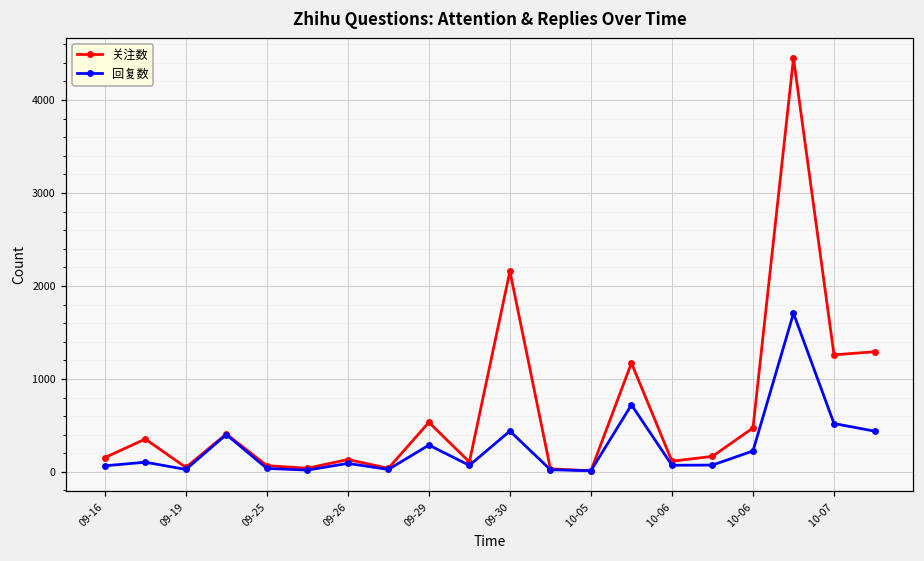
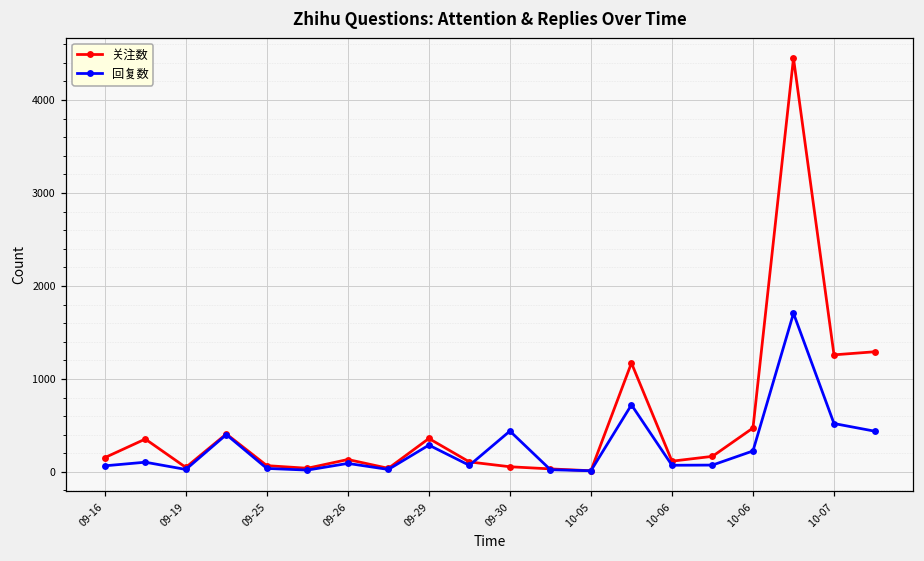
  {
    "关注数": {
      "09-16": 200,
      "09-26": 100,
-     "09-29": 500,
-     "09-30": 2200,
+     "09-29": 400,
+     "09-30": 100,
      "10-07": 1300
    },
    "回复数": {
      "09-16": 100,
      "09-26": 100,
      "09-29": 300,
      "09-30": 400,
      "10-07": 500
    }
  }
